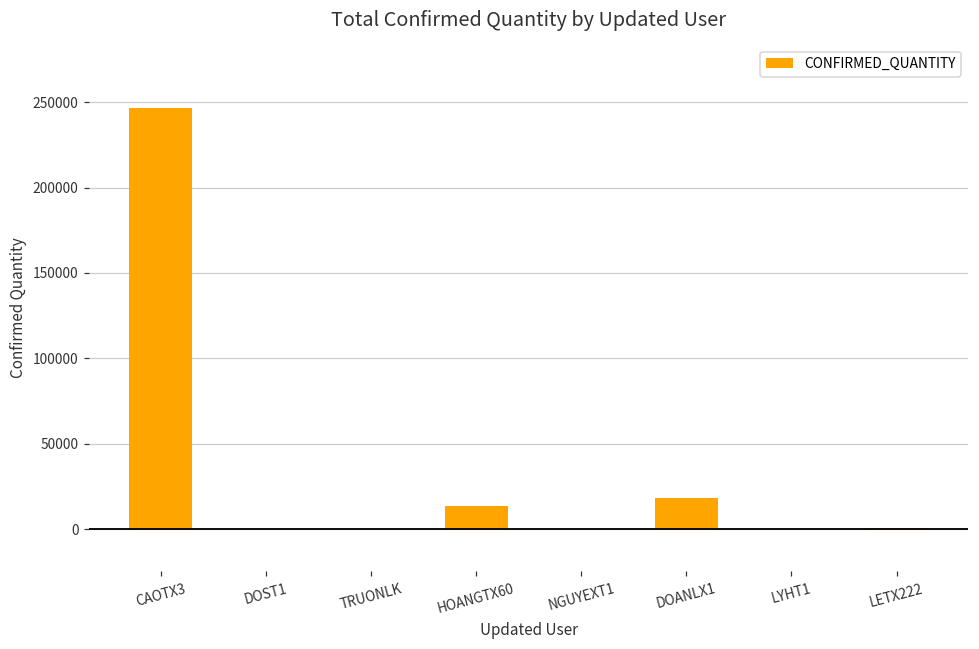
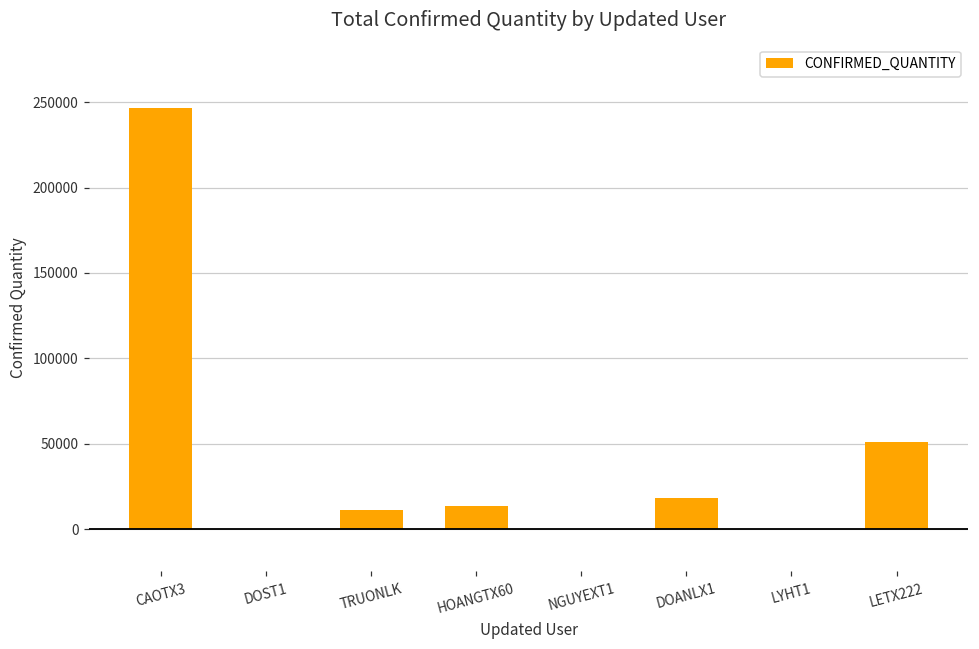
  {
    "CAOTX3": 247000,
    "DOST1": 0,
-   "TRUONLK": 0,
+   "TRUONLK": 11000,
    "HOANGTX60": 13000,
    "NGUYEXT1": 0,
    "DOANLX1": 18000,
    "LYHT1": 0,
-   "LETX222": 1000
+   "LETX222": 51000
  }
